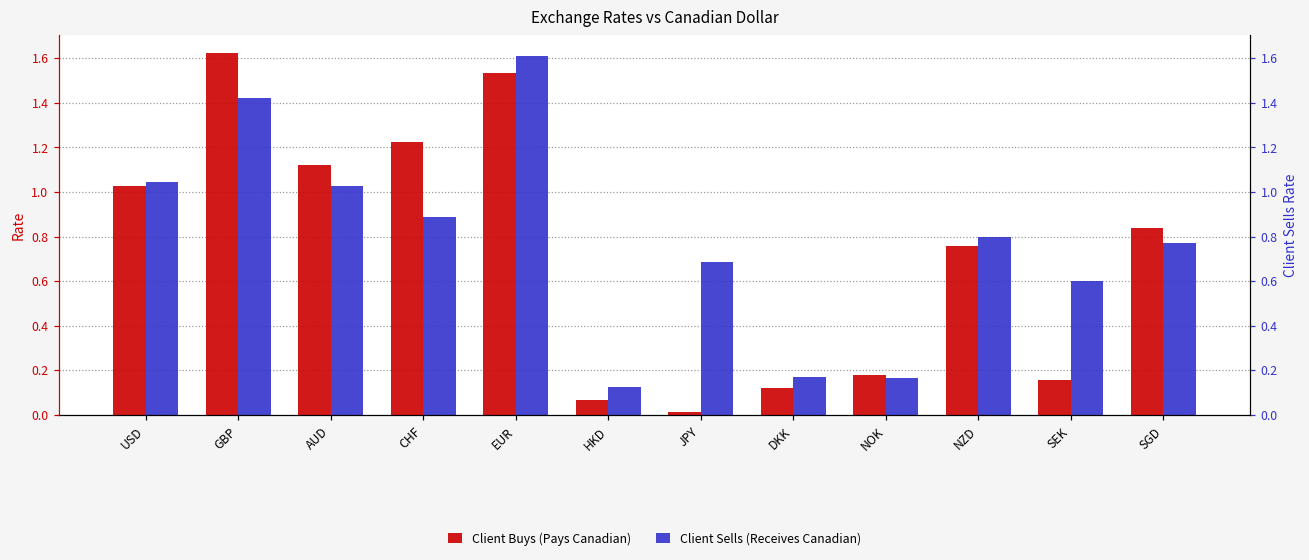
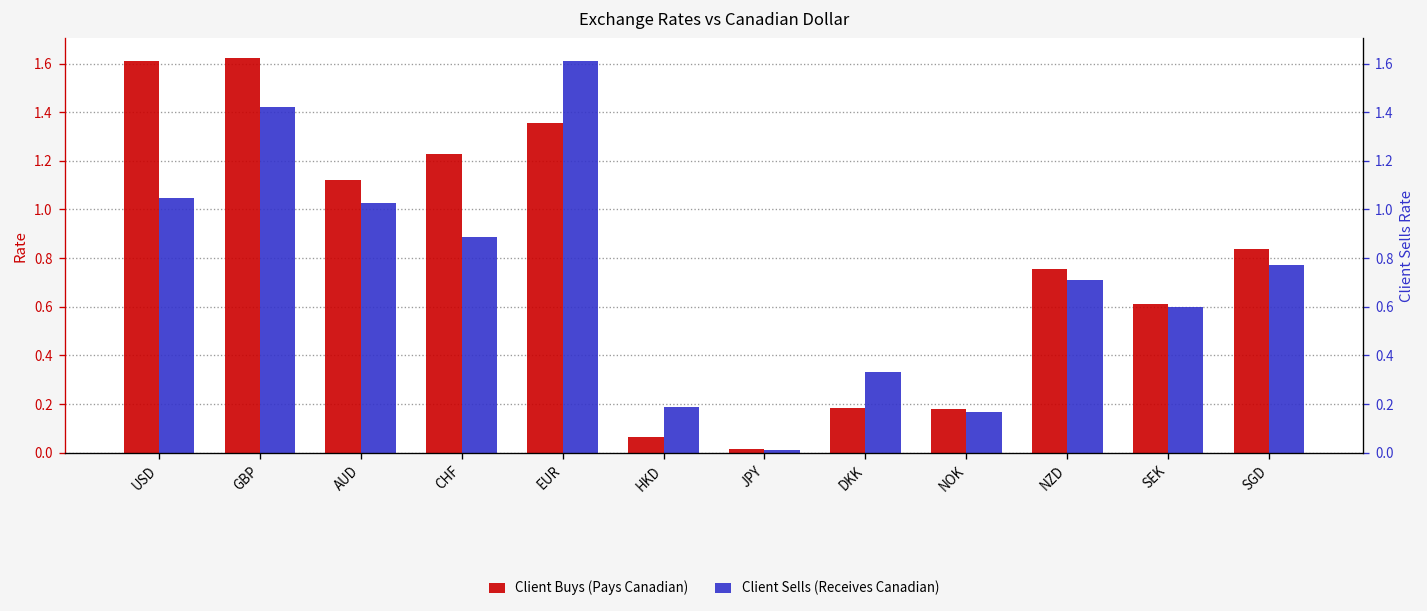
  {
    "Client Buys (Pays Canadian)": {
-     "USD": 1.03,
+     "USD": 1.61,
      "GBP": 1.62,
      "AUD": 1.12,
      "CHF": 1.23,
-     "EUR": 1.53,
+     "EUR": 1.36,
      "HKD": 0.06,
      "JPY": 0.01,
-     "DKK": 0.12,
+     "DKK": 0.18,
      "NOK": 0.18,
      "NZD": 0.76,
-     "SEK": 0.15,
+     "SEK": 0.61,
      "SGD": 0.84
    },
    "Client Sells (Receives Canadian)": {
      "USD": 1.05,
      "GBP": 1.42,
      "AUD": 1.03,
      "CHF": 0.89,
      "EUR": 1.61,
-     "HKD": 0.12,
-     "JPY": 0.69,
-     "DKK": 0.17,
+     "HKD": 0.19,
+     "JPY": 0.01,
+     "DKK": 0.33,
      "NOK": 0.16,
-     "NZD": 0.80,
+     "NZD": 0.71,
      "SEK": 0.60,
      "SGD": 0.77
    }
  }
